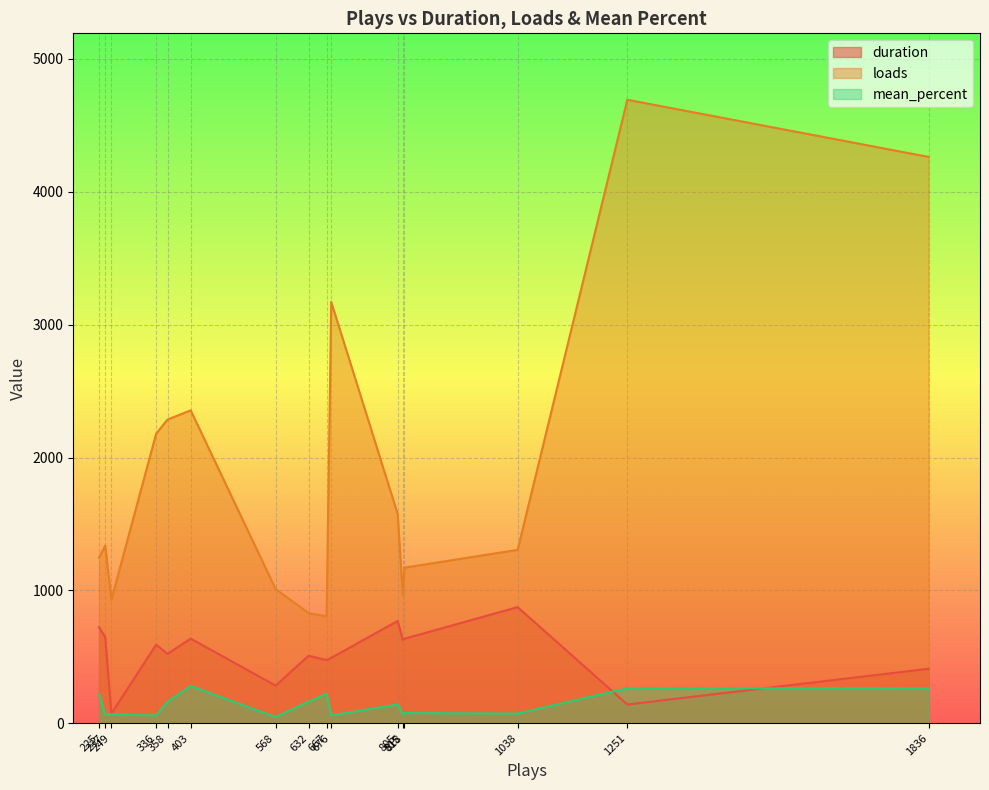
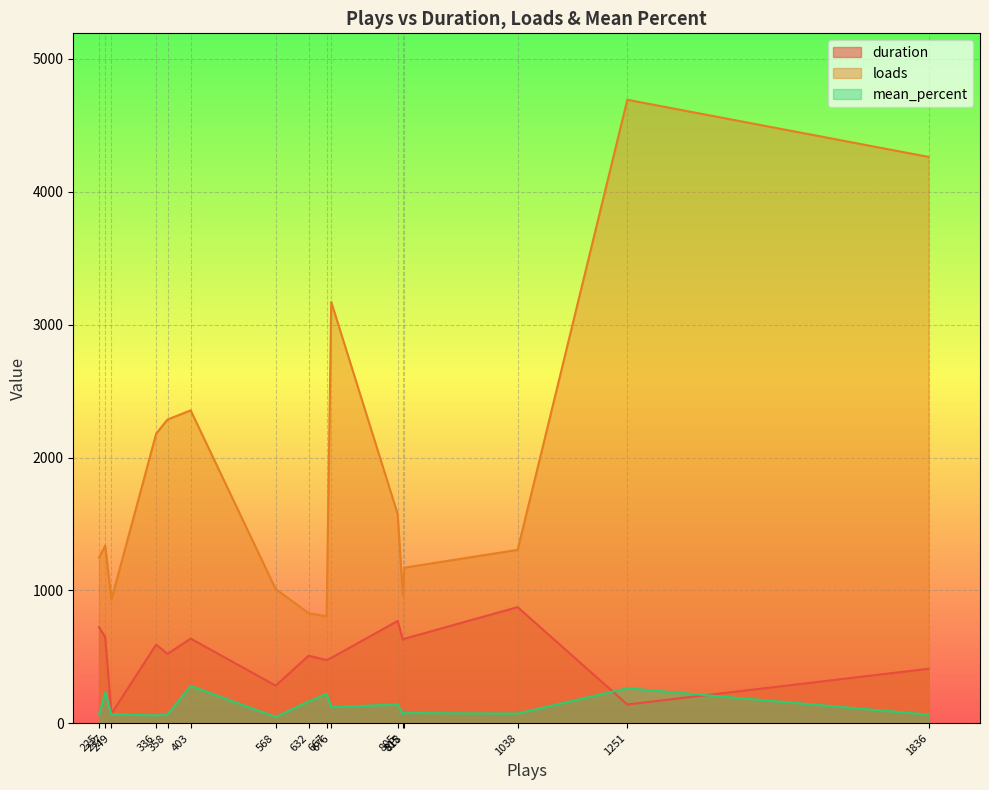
  {
    "mean_percent": {
-     "225": 220,
-     "237": 70,
+     "225": 60,
+     "237": 230,
      "336": 60,
-     "358": 160,
+     "358": 70,
      "403": 280,
      "568": 50,
      "632": 160,
      "667": 220,
-     "676": 60,
+     "676": 120,
      "805": 140,
      "815": 70,
      "818": 80,
      "1038": 70,
      "1251": 260,
-     "1836": 260
+     "1836": 70
    }
  }
